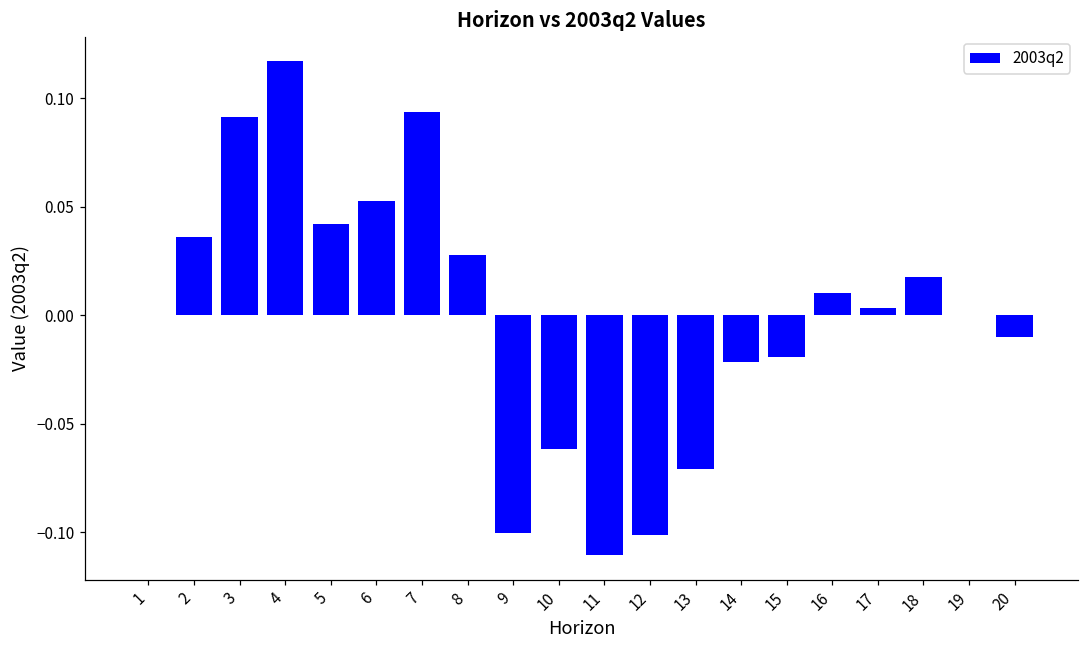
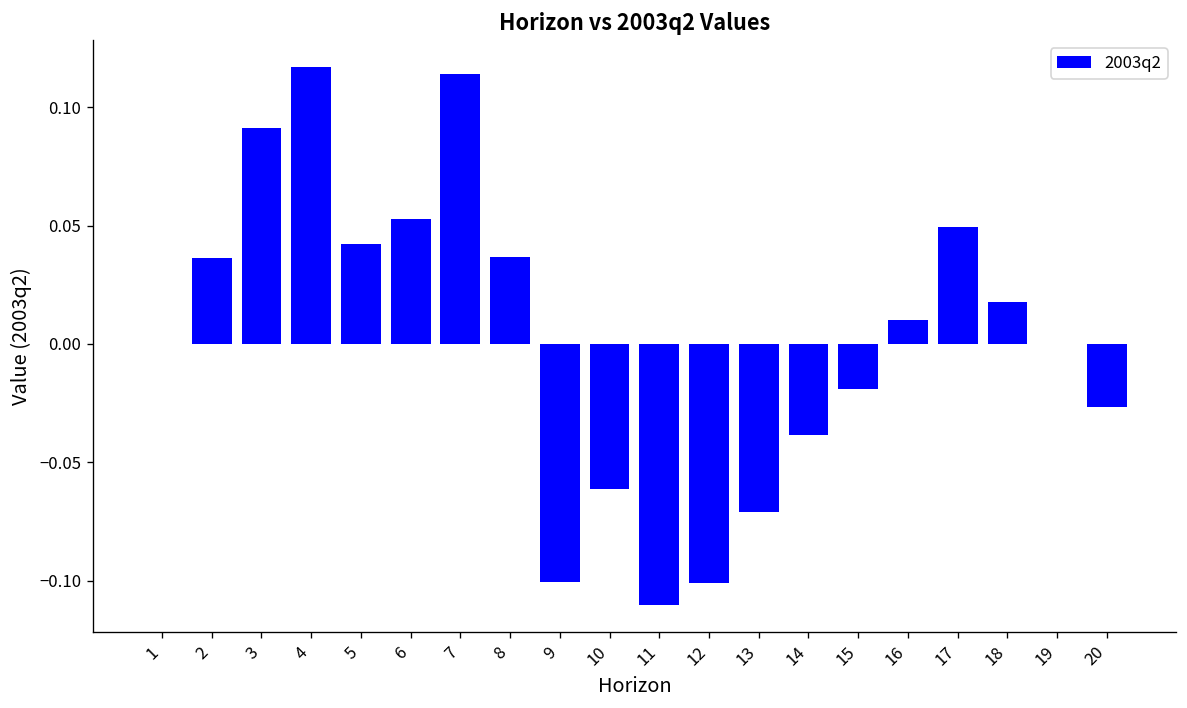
  {
    "1": 0.000,
    "2": 0.036,
    "3": 0.091,
    "4": 0.117,
    "5": 0.042,
    "6": 0.053,
-   "7": 0.094,
-   "8": 0.028,
+   "7": 0.114,
+   "8": 0.037,
    "9": -0.100,
    "10": -0.062,
    "11": -0.110,
    "12": -0.101,
    "13": -0.071,
-   "14": -0.021,
+   "14": -0.038,
    "15": -0.019,
    "16": 0.010,
-   "17": 0.003,
+   "17": 0.050,
    "18": 0.018,
-   "20": -0.010
+   "20": -0.027
  }
